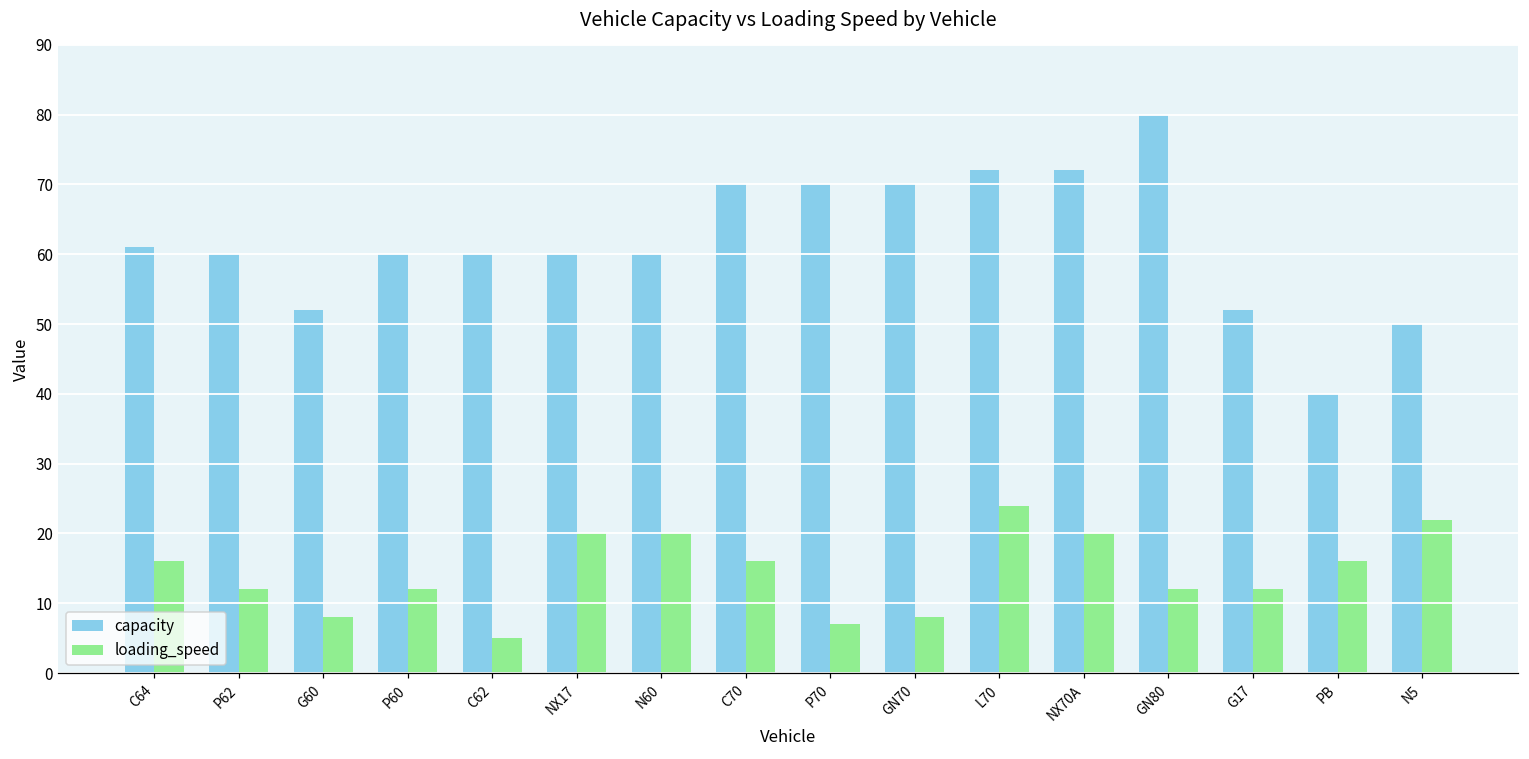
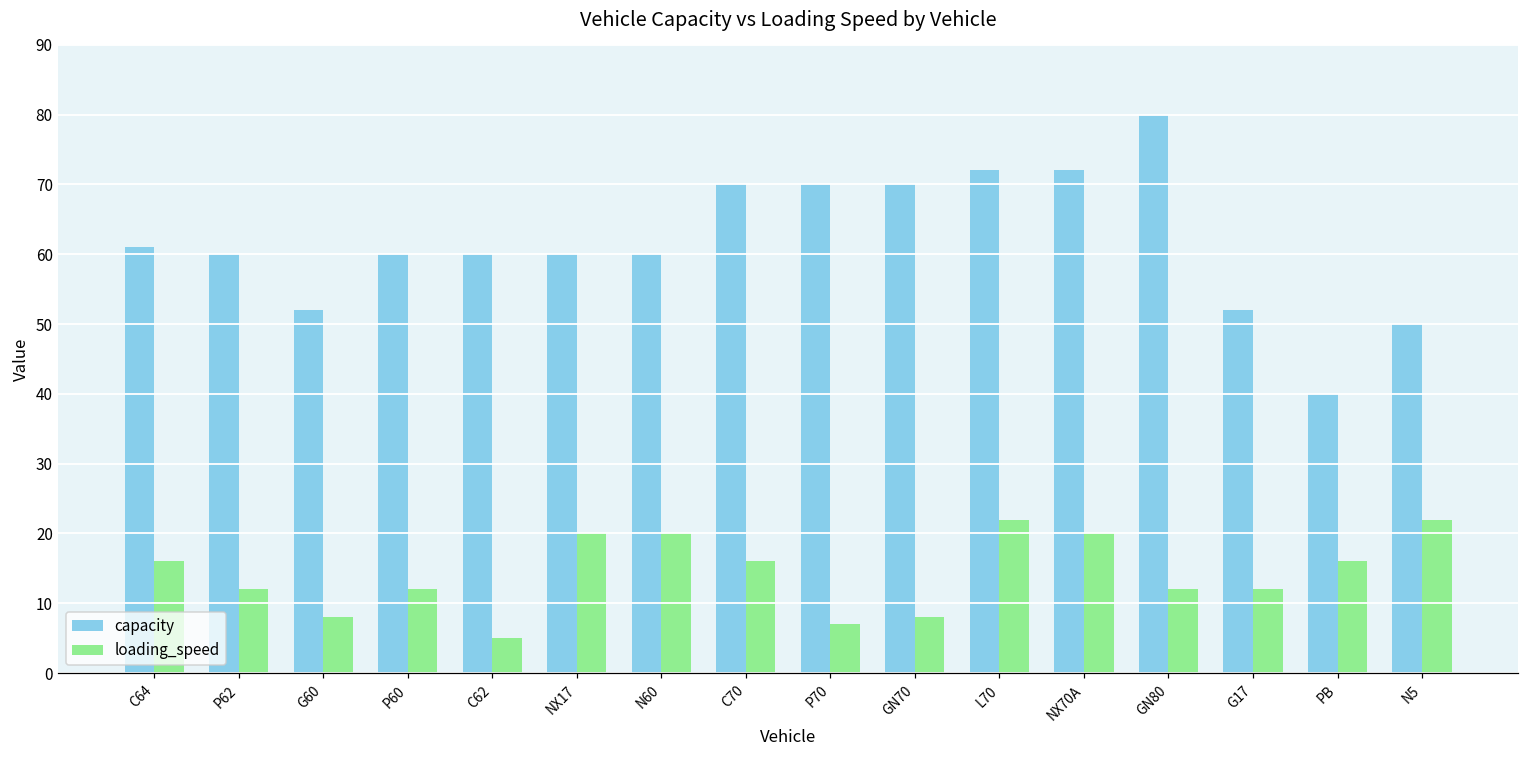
  {
    "capacity": {
      "C64": 61,
      "P62": 60,
      "G60": 52,
      "P60": 60,
      "C62": 60,
      "NX17": 60,
      "N60": 60,
      "C70": 70,
      "P70": 70,
      "GN70": 70,
      "L70": 72,
      "NX70A": 72,
      "GN80": 80,
      "G17": 52,
      "PB": 40,
      "N5": 50
    },
    "loading_speed": {
      "C64": 16,
      "P62": 12,
      "G60": 8,
      "P60": 12,
      "C62": 5,
      "NX17": 20,
      "N60": 20,
      "C70": 16,
      "P70": 7,
      "GN70": 8,
-     "L70": 24,
+     "L70": 22,
      "NX70A": 20,
      "GN80": 12,
      "G17": 12,
      "PB": 16,
      "N5": 22
    }
  }
